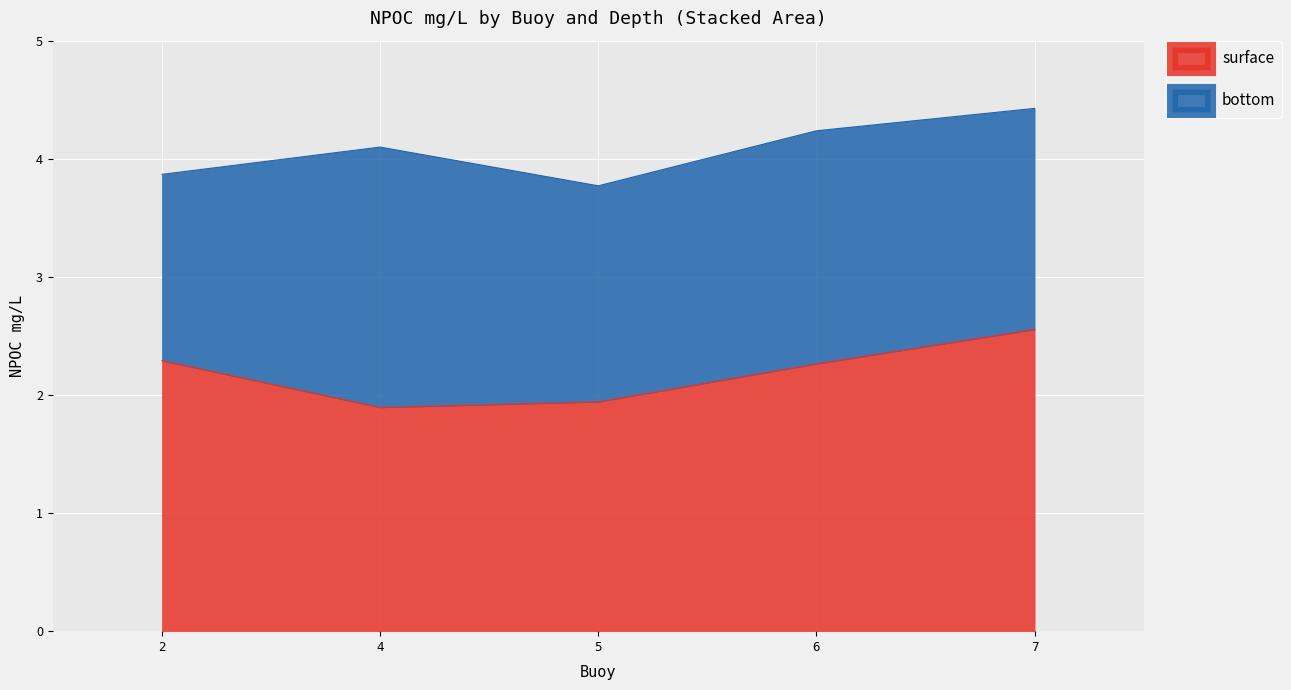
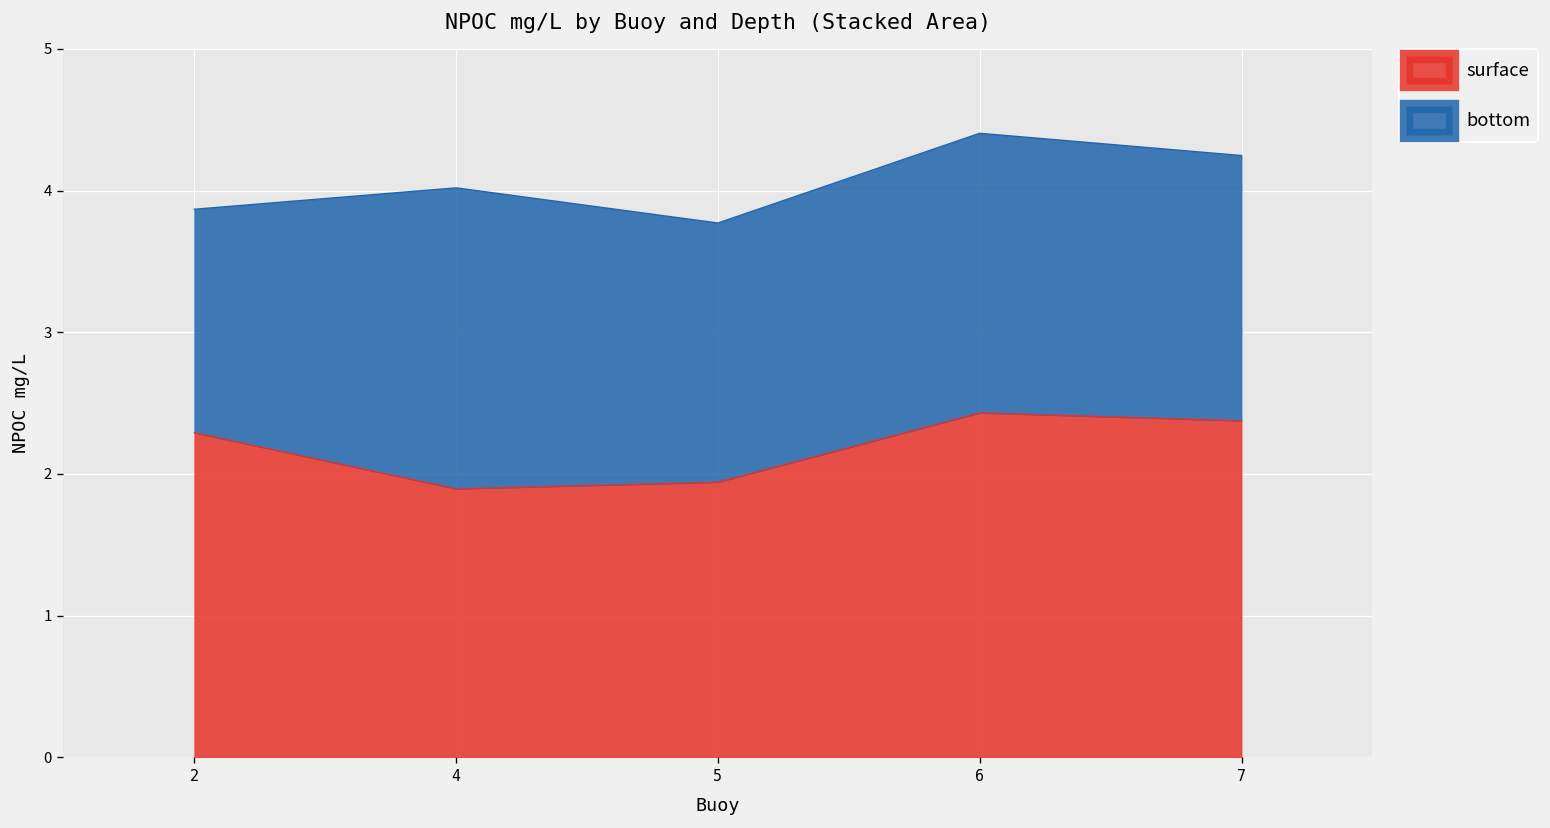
  {
    "surface": {
      "2": 2.29,
      "4": 1.90,
      "5": 1.94,
-     "6": 2.26,
-     "7": 2.56
+     "6": 2.43,
+     "7": 2.38
    },
    "bottom": {
      "2": 1.58,
-     "4": 2.20,
+     "4": 2.12,
      "5": 1.83,
      "6": 1.97,
      "7": 1.87
    }
  }
